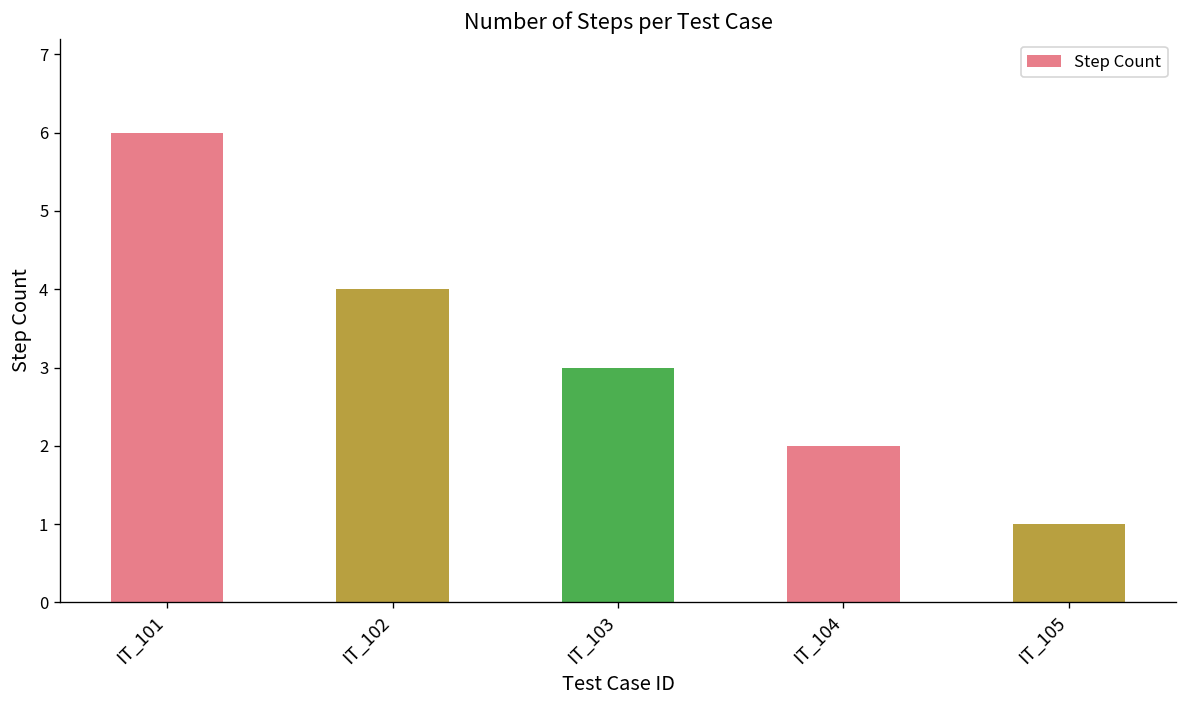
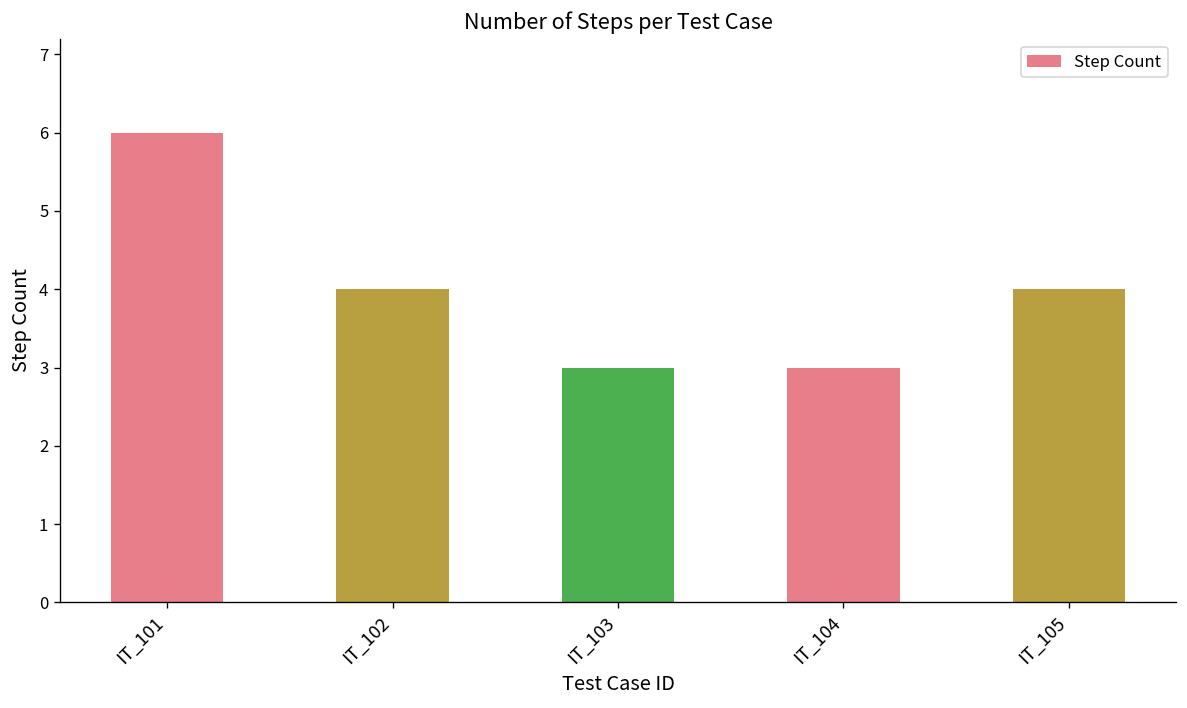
  {
    "IT_101": 6,
    "IT_102": 4,
    "IT_103": 3,
-   "IT_104": 2,
-   "IT_105": 1
+   "IT_104": 3,
+   "IT_105": 4
  }
